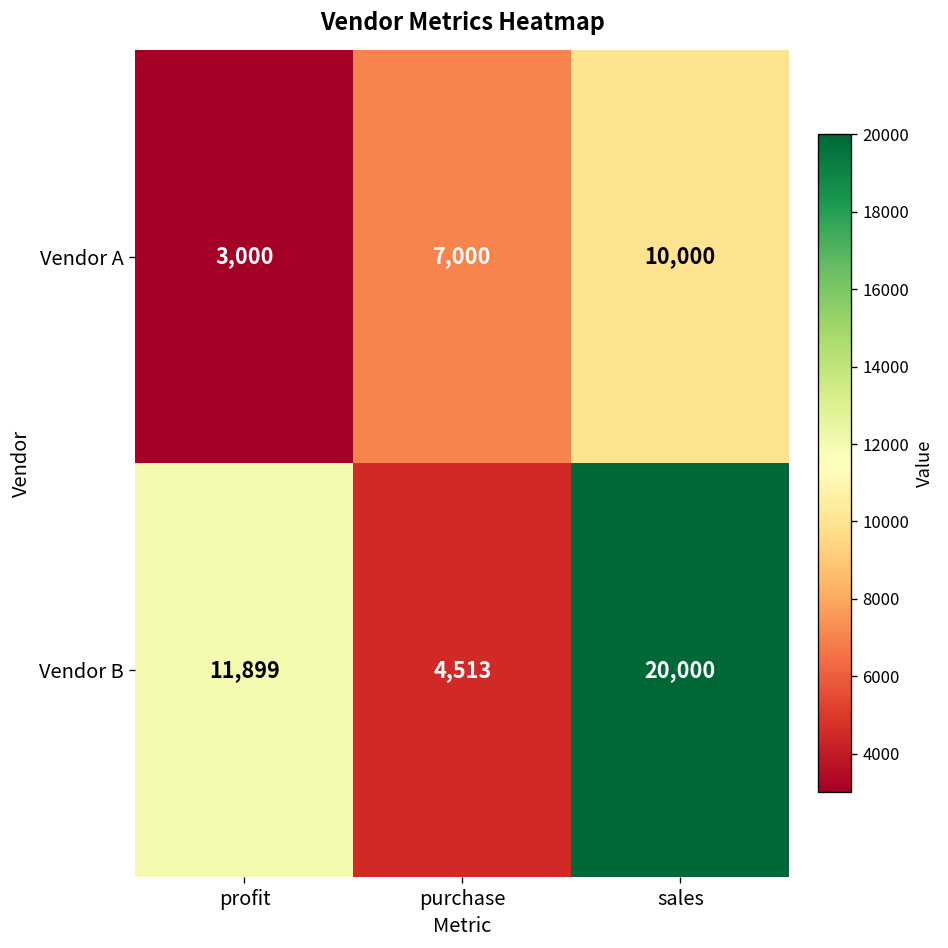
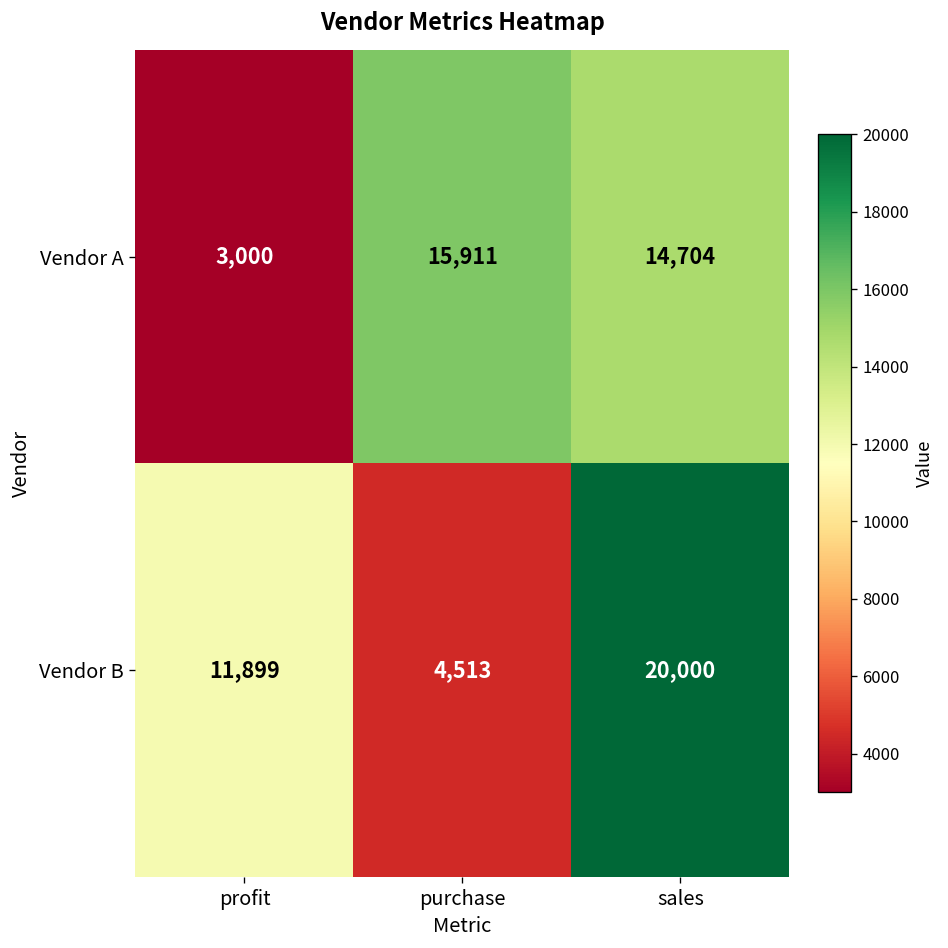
  {
    "Vendor A": {
      "profit": "3,000",
-     "purchase": "7,000",
-     "sales": "10,000"
+     "purchase": "15,911",
+     "sales": "14,704"
    },
    "Vendor B": {
      "profit": "11,899",
      "purchase": "4,513",
      "sales": "20,000"
    }
  }
